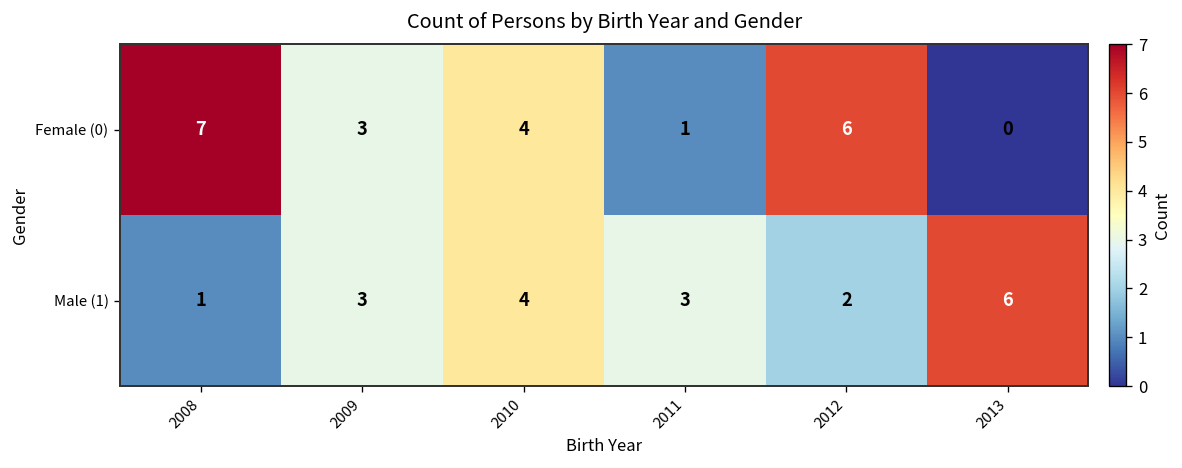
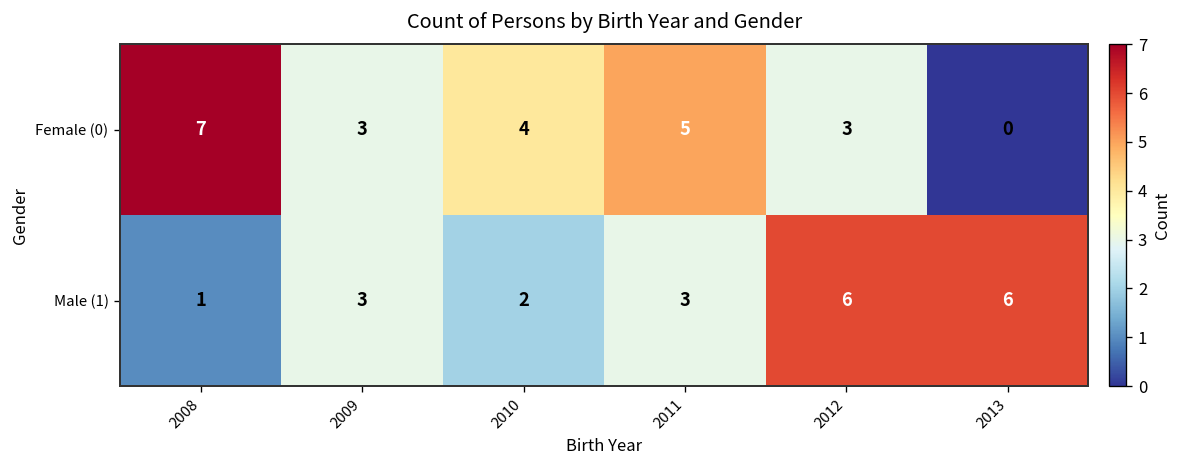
  {
    "Female (0)": {
      "2008": 7,
      "2009": 3,
      "2010": 4,
-     "2011": 1,
-     "2012": 6,
+     "2011": 5,
+     "2012": 3,
      "2013": 0
    },
    "Male (1)": {
      "2008": 1,
      "2009": 3,
-     "2010": 4,
+     "2010": 2,
      "2011": 3,
-     "2012": 2,
+     "2012": 6,
      "2013": 6
    }
  }
